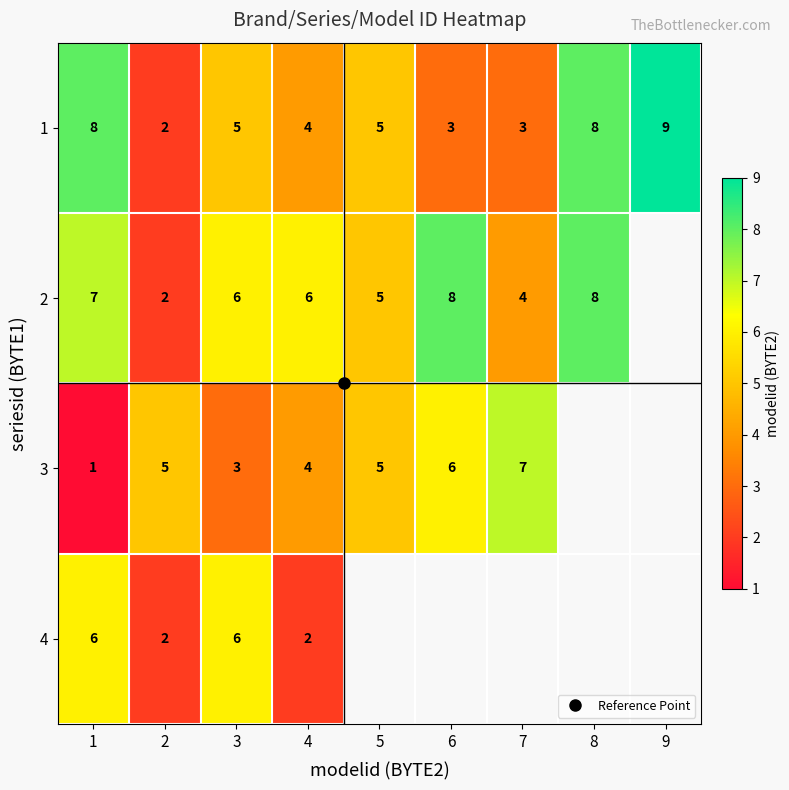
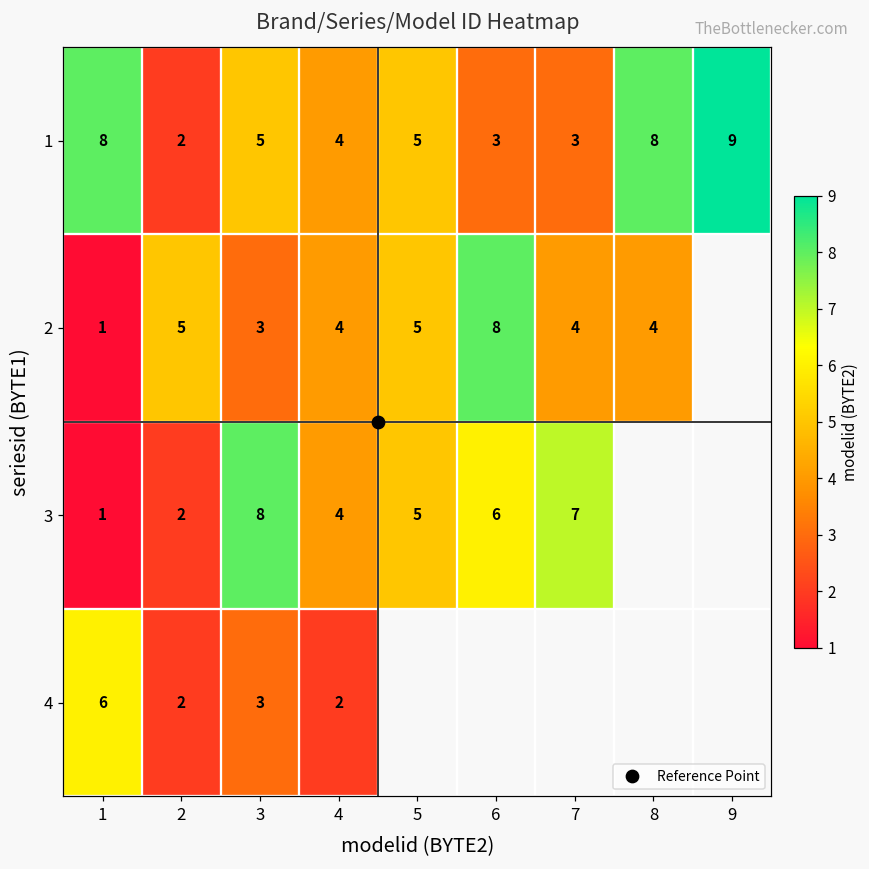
  {
    "1": {
      "1": 8,
      "2": 2,
      "3": 5,
      "4": 4,
      "5": 5,
      "6": 3,
      "7": 3,
      "8": 8,
      "9": 9
    },
    "2": {
-     "1": 7,
-     "2": 2,
-     "3": 6,
-     "4": 6,
+     "1": 1,
+     "2": 5,
+     "3": 3,
+     "4": 4,
      "5": 5,
      "6": 8,
      "7": 4,
-     "8": 8
+     "8": 4
    },
    "3": {
      "1": 1,
-     "2": 5,
-     "3": 3,
+     "2": 2,
+     "3": 8,
      "4": 4,
      "5": 5,
      "6": 6,
      "7": 7
    },
    "4": {
      "1": 6,
      "2": 2,
-     "3": 6,
+     "3": 3,
      "4": 2
    }
  }
